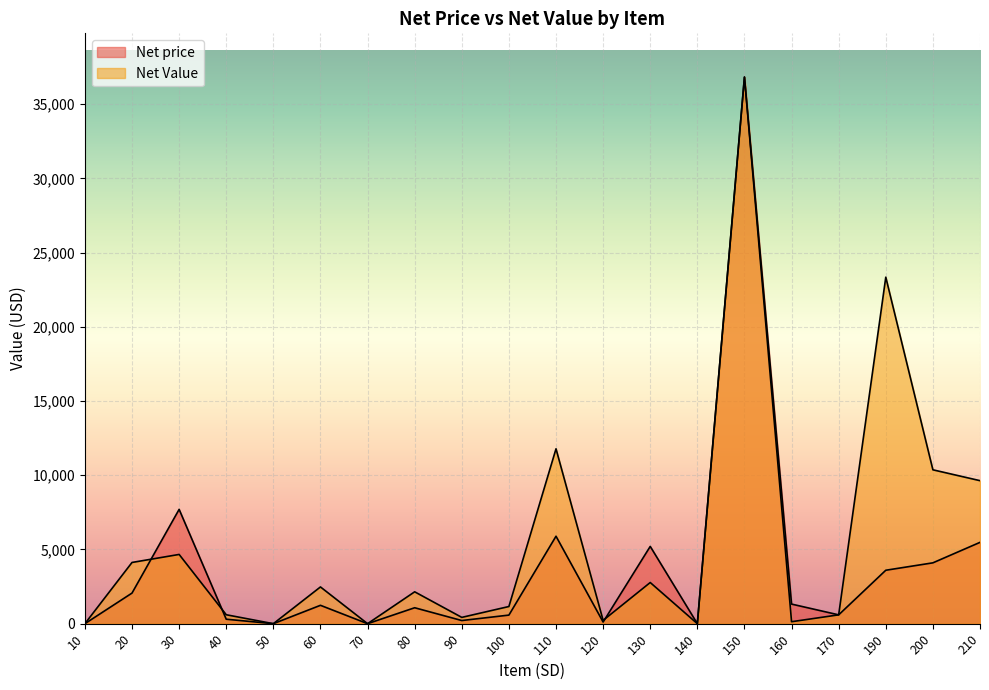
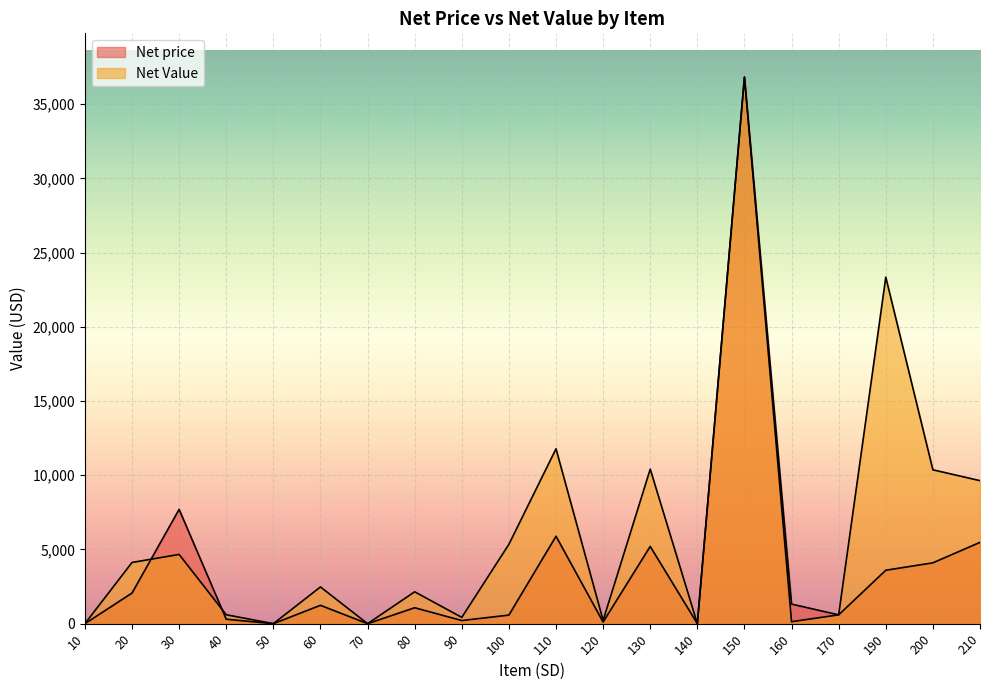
  {
    "Net price": {
      "20": "2,100",
      "30": "7,700",
      "40": "300",
      "60": "1,200",
      "80": "1,100",
      "90": "200",
      "100": "600",
      "110": "5,900",
      "130": "5,200",
      "160": "1,300",
      "190": "3,600",
      "200": "4,100",
      "210": "5,500"
    },
    "Net Value": {
      "20": "4,100",
      "30": "4,700",
      "40": "600",
      "60": "2,500",
      "80": "2,100",
      "90": "400",
-     "100": "1,200",
+     "100": "5,300",
      "110": "11,800",
-     "130": "2,800",
+     "130": "10,400",
      "160": "100",
      "190": "23,300",
      "200": "10,400",
      "210": "9,600"
    }
  }
